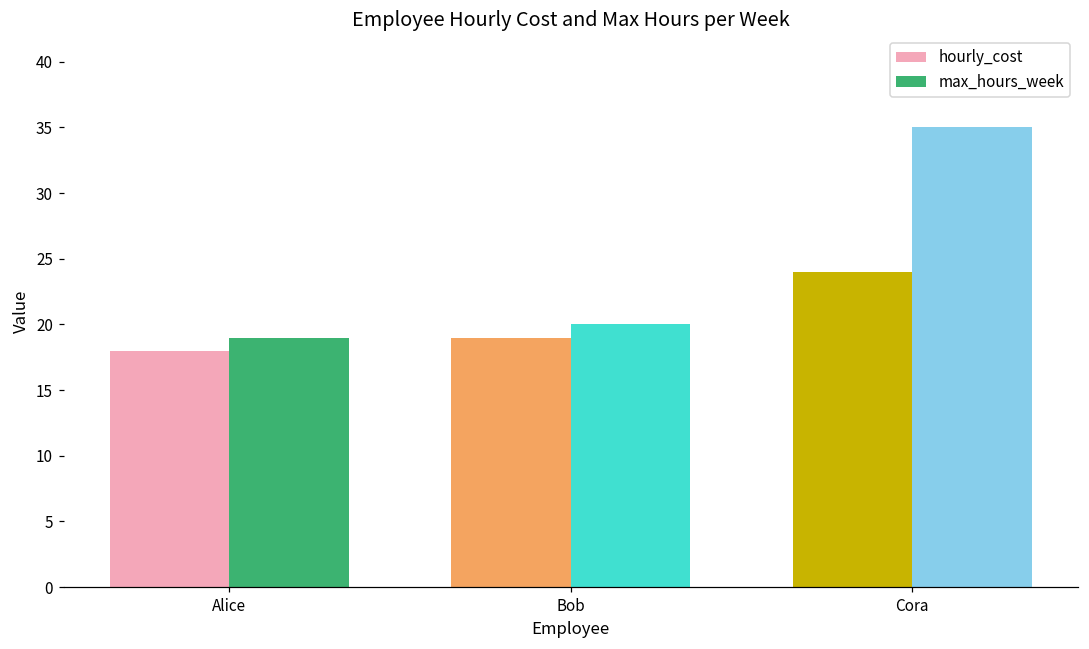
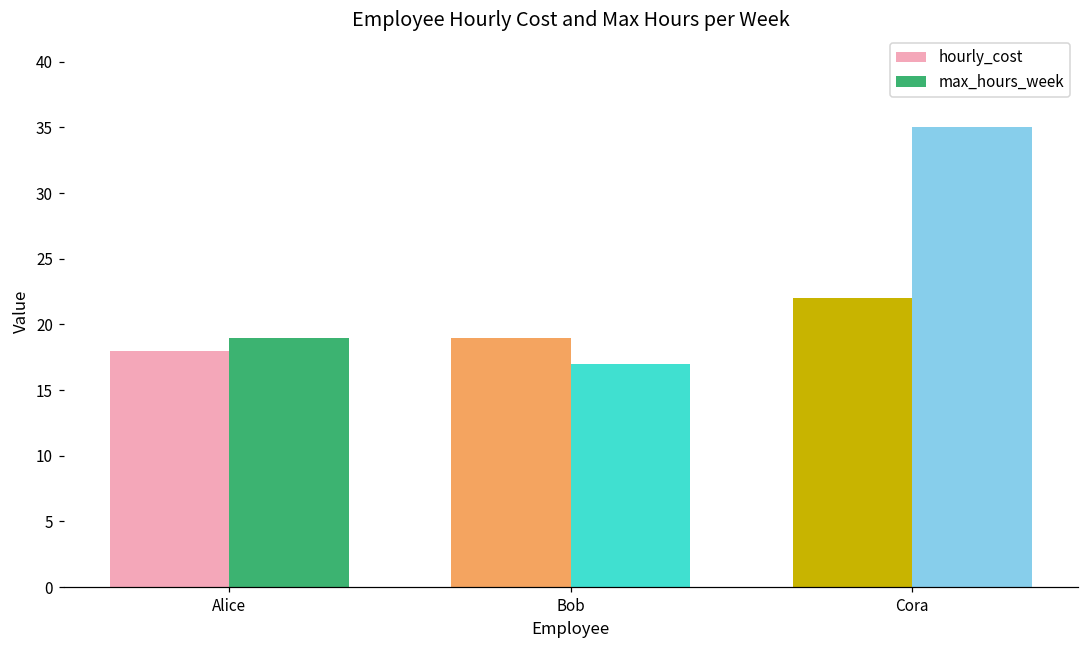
  {
    "hourly_cost": {
      "Alice": 18,
      "Bob": 19,
-     "Cora": 24
+     "Cora": 22
    },
    "max_hours_week": {
      "Alice": 19,
-     "Bob": 20,
+     "Bob": 17,
      "Cora": 35
    }
  }
